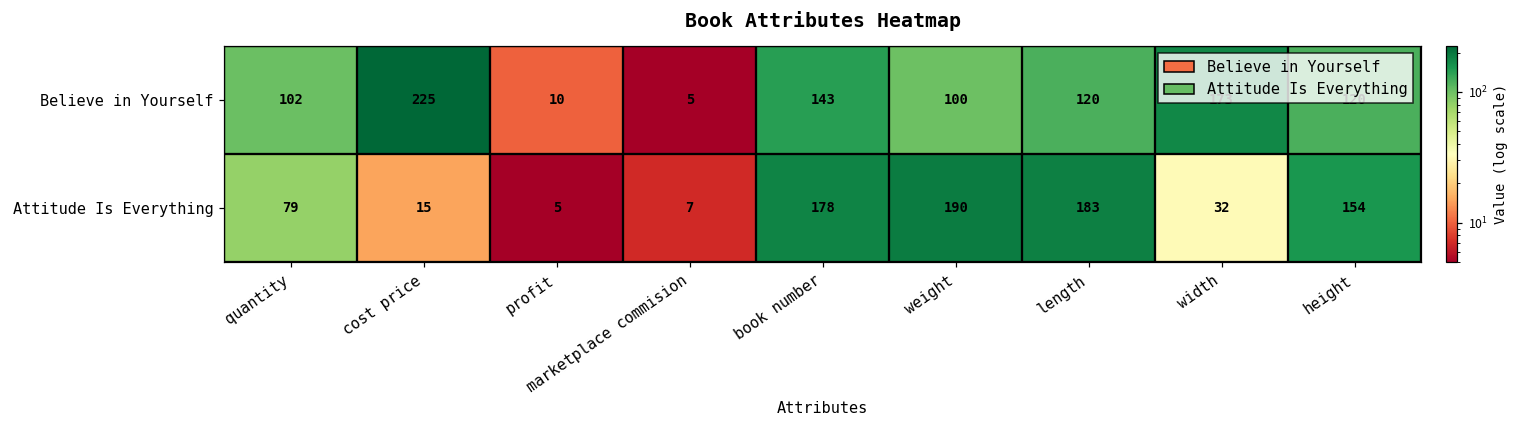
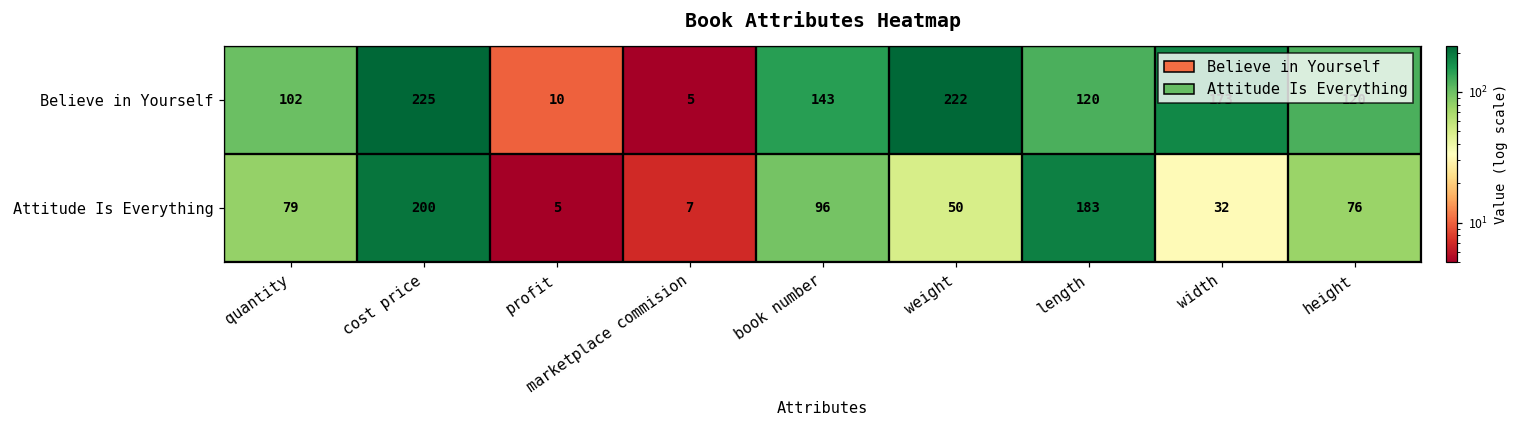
  {
    "Believe in Yourself": {
      "quantity": 102,
      "cost price": 225,
      "profit": 10,
      "marketplace commision": 5,
      "book number": 143,
-     "weight": 100,
+     "weight": 222,
      "length": 120
    },
    "Attitude Is Everything": {
      "quantity": 79,
-     "cost price": 15,
+     "cost price": 200,
      "profit": 5,
      "marketplace commision": 7,
-     "book number": 178,
-     "weight": 190,
+     "book number": 96,
+     "weight": 50,
      "length": 183,
      "width": 32,
-     "height": 154
+     "height": 76
    }
  }
